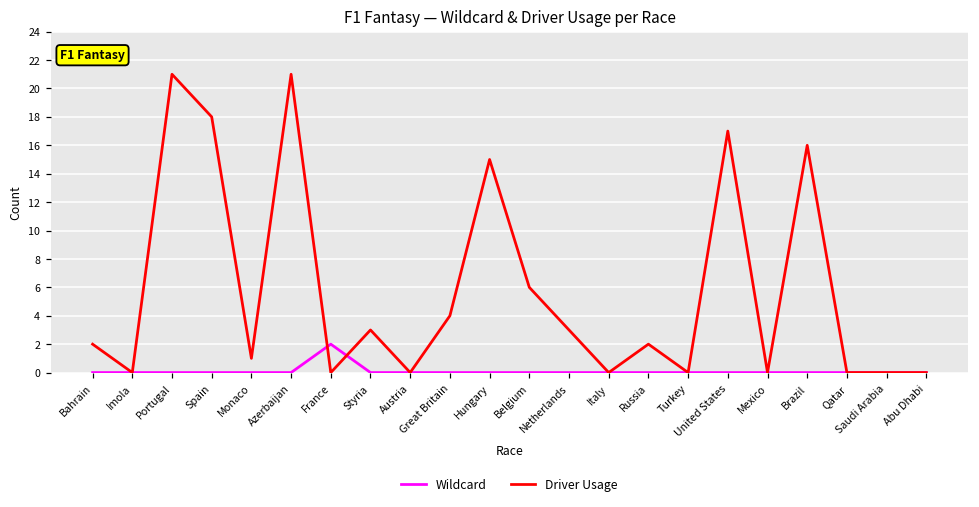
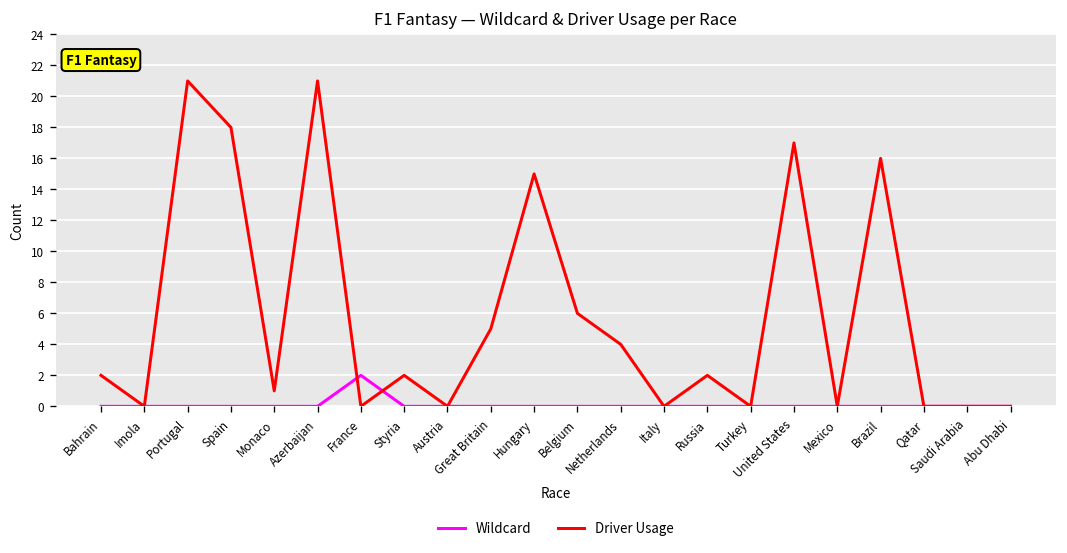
  {
    "Wildcard": {
      "Bahrain": 0,
      "Portugal": 0,
      "Spain": 0,
      "Monaco": 0,
      "Azerbaijan": 0,
      "France": 2,
      "Styria": 0,
      "Great Britain": 0,
      "Hungary": 0,
      "Belgium": 0,
      "Netherlands": 0,
      "Russia": 0,
      "United States": 0,
      "Brazil": 0
    },
    "Driver Usage": {
      "Bahrain": 2,
      "Portugal": 21,
      "Spain": 18,
      "Monaco": 1,
      "Azerbaijan": 21,
      "France": 0,
-     "Styria": 3,
-     "Great Britain": 4,
+     "Styria": 2,
+     "Great Britain": 5,
      "Hungary": 15,
      "Belgium": 6,
-     "Netherlands": 3,
+     "Netherlands": 4,
      "Russia": 2,
      "United States": 17,
      "Brazil": 16
    }
  }
